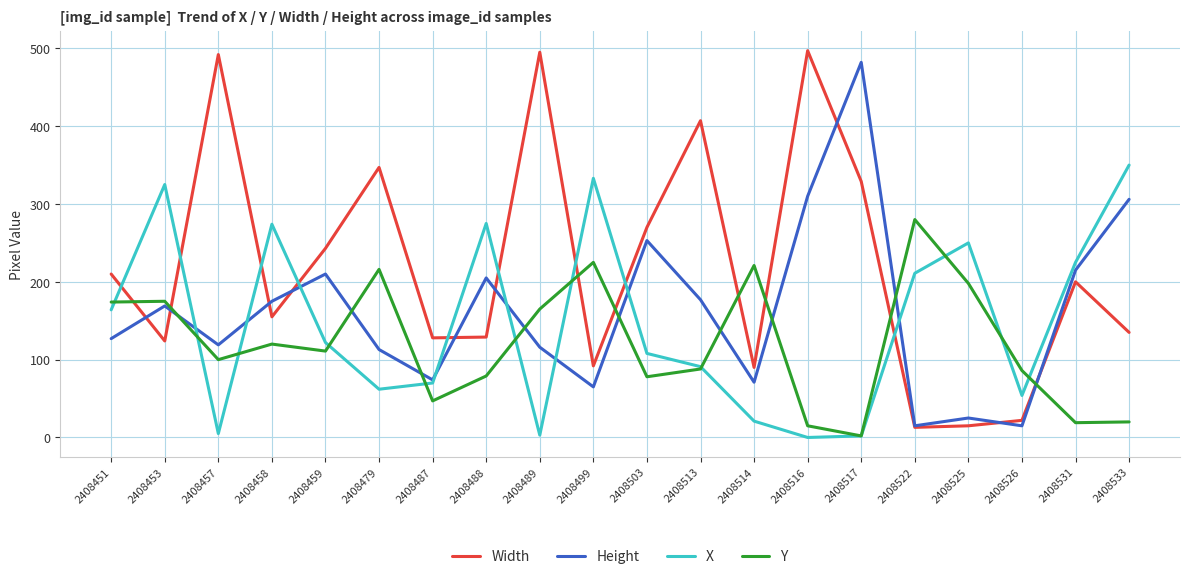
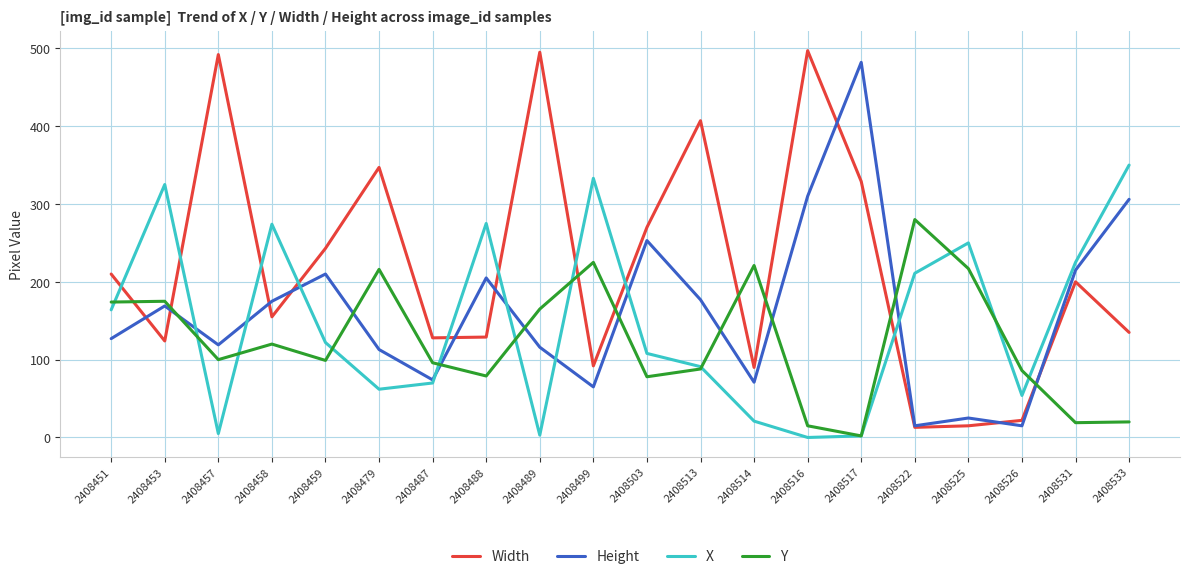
  {
    "Width": {
      "2408451": 210,
      "2408453": 120,
      "2408457": 490,
      "2408458": 160,
      "2408459": 240,
      "2408479": 350,
      "2408487": 130,
      "2408488": 130,
      "2408489": 500,
      "2408499": 90,
      "2408503": 270,
      "2408513": 410,
      "2408514": 90,
      "2408516": 500,
      "2408517": 330,
      "2408525": 20,
      "2408526": 20,
      "2408531": 200,
      "2408533": 140
    },
    "Height": {
      "2408451": 130,
      "2408453": 170,
      "2408457": 120,
      "2408458": 180,
      "2408459": 210,
      "2408479": 110,
      "2408487": 70,
      "2408488": 210,
      "2408489": 120,
      "2408499": 70,
      "2408503": 250,
      "2408513": 180,
      "2408514": 70,
      "2408516": 310,
      "2408517": 480,
      "2408525": 30,
      "2408526": 20,
      "2408531": 220,
      "2408533": 310
    },
    "X": {
      "2408451": 160,
      "2408453": 330,
      "2408457": 10,
      "2408458": 270,
      "2408459": 120,
      "2408479": 60,
      "2408487": 70,
      "2408488": 280,
      "2408489": 0,
      "2408499": 330,
      "2408503": 110,
      "2408514": 20,
      "2408516": 0,
      "2408522": 210,
      "2408525": 250,
      "2408526": 50,
      "2408531": 230,
      "2408533": 350
    },
    "Y": {
      "2408451": 170,
      "2408453": 180,
      "2408457": 100,
      "2408458": 120,
-     "2408459": 110,
+     "2408459": 100,
      "2408479": 220,
-     "2408487": 50,
+     "2408487": 100,
      "2408488": 80,
      "2408489": 170,
      "2408499": 230,
      "2408503": 80,
      "2408514": 220,
      "2408516": 20,
      "2408522": 280,
-     "2408525": 200,
+     "2408525": 220,
      "2408526": 90,
      "2408531": 20,
      "2408533": 20
    }
  }
